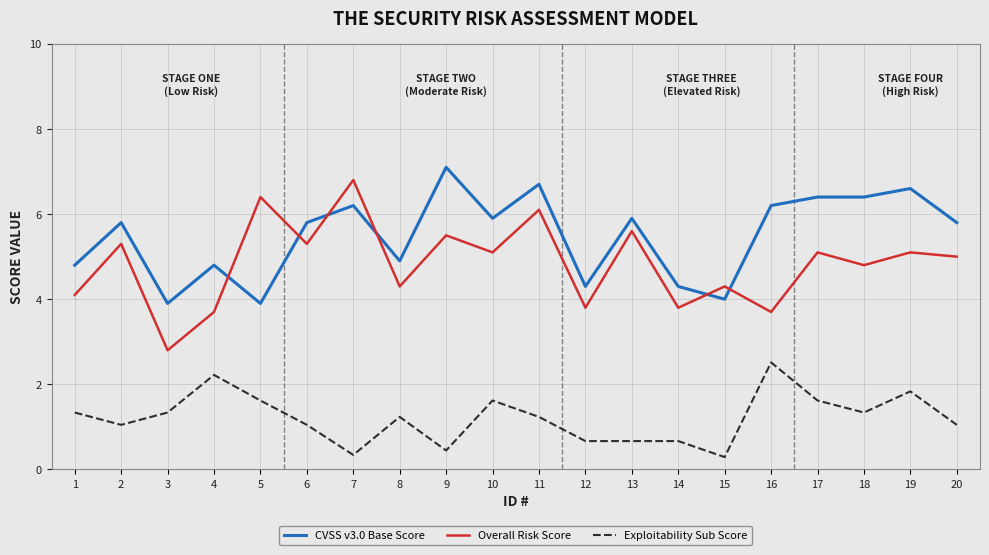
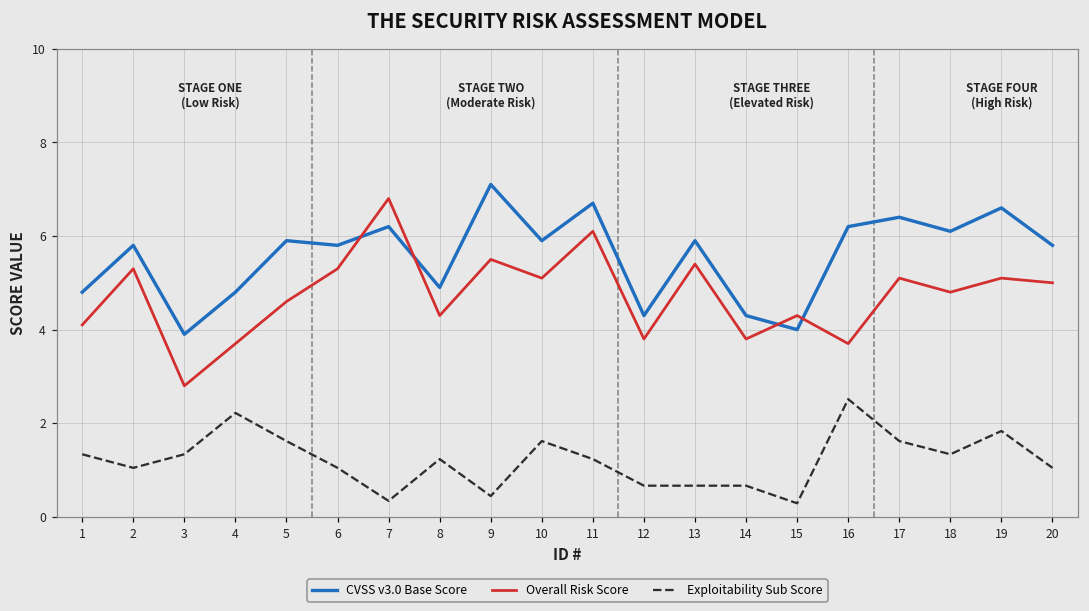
  {
    "CVSS v3.0 Base Score": {
      "1": 4.8,
      "2": 5.8,
      "3": 3.9,
      "4": 4.8,
-     "5": 3.9,
+     "5": 5.9,
      "6": 5.8,
      "7": 6.2,
      "8": 4.9,
      "9": 7.1,
      "10": 5.9,
      "11": 6.7,
      "12": 4.3,
      "13": 5.9,
      "14": 4.3,
      "15": 4.0,
      "16": 6.2,
      "17": 6.4,
-     "18": 6.4,
+     "18": 6.1,
      "19": 6.6,
      "20": 5.8
    },
    "Overall Risk Score": {
      "1": 4.1,
      "2": 5.3,
      "3": 2.8,
      "4": 3.7,
-     "5": 6.4,
+     "5": 4.6,
      "6": 5.3,
      "7": 6.8,
      "8": 4.3,
      "9": 5.5,
      "10": 5.1,
      "11": 6.1,
      "12": 3.8,
-     "13": 5.6,
+     "13": 5.4,
      "14": 3.8,
      "15": 4.3,
      "16": 3.7,
      "17": 5.1,
      "18": 4.8,
      "19": 5.1,
      "20": 5.0
    },
    "Exploitability Sub Score": {
      "1": 1.3,
      "2": 1.0,
      "3": 1.3,
      "4": 2.2,
      "5": 1.6,
      "6": 1.0,
      "7": 0.3,
      "8": 1.2,
      "9": 0.4,
      "10": 1.6,
      "11": 1.2,
      "12": 0.7,
      "13": 0.7,
      "14": 0.7,
      "15": 0.3,
      "16": 2.5,
      "17": 1.6,
      "18": 1.3,
      "19": 1.8,
      "20": 1.0
    }
  }
